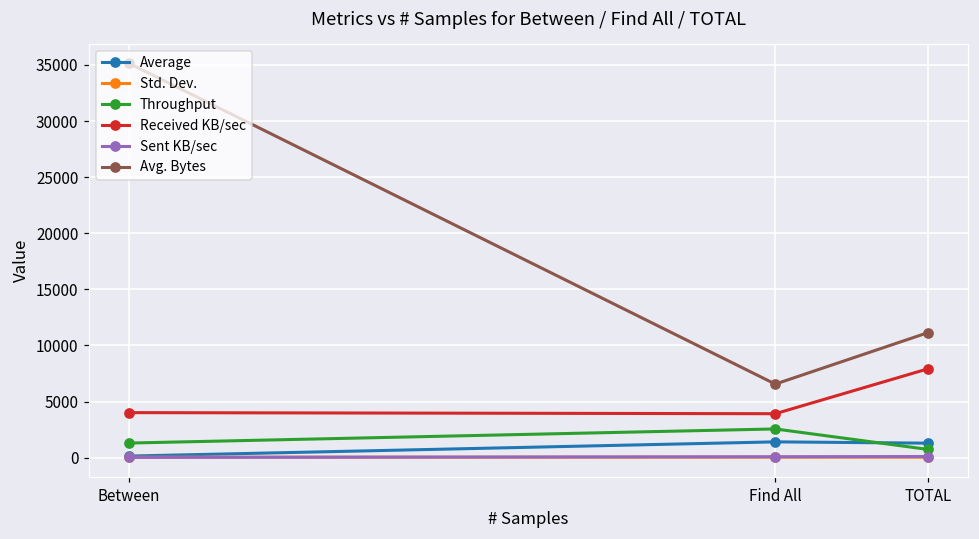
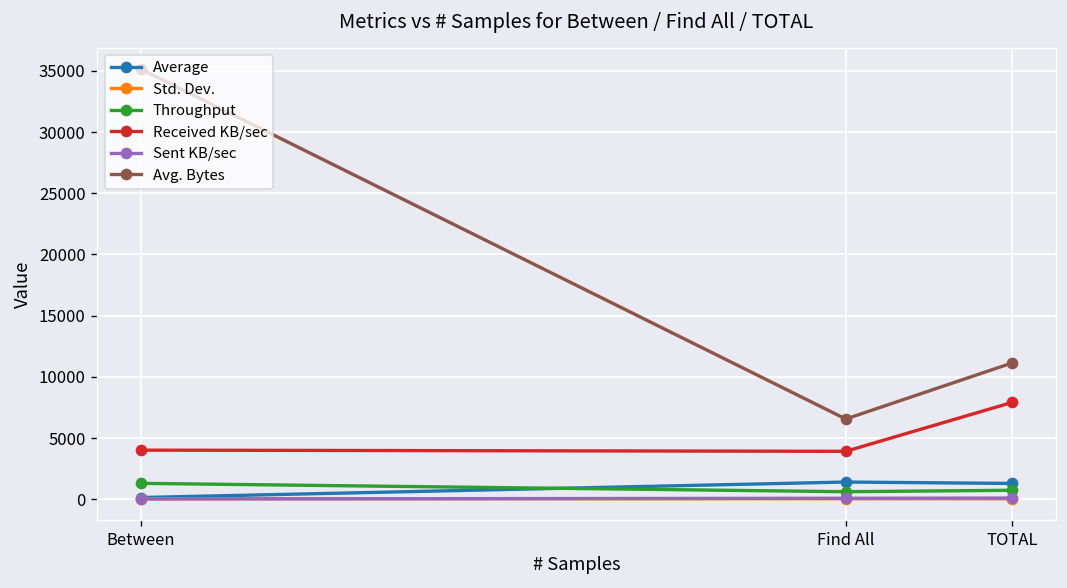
  {
    "Average": {
      "Find All": 1400,
      "TOTAL": 1300
    },
    "Throughput": {
      "Between": 1300,
-     "Find All": 2600,
+     "Find All": 600,
      "TOTAL": 700
    },
    "Received KB/sec": {
      "Between": 4000,
      "Find All": 3900,
      "TOTAL": 7900
    },
    "Avg. Bytes": {
      "Find All": 6600,
      "TOTAL": 11100
    }
  }
